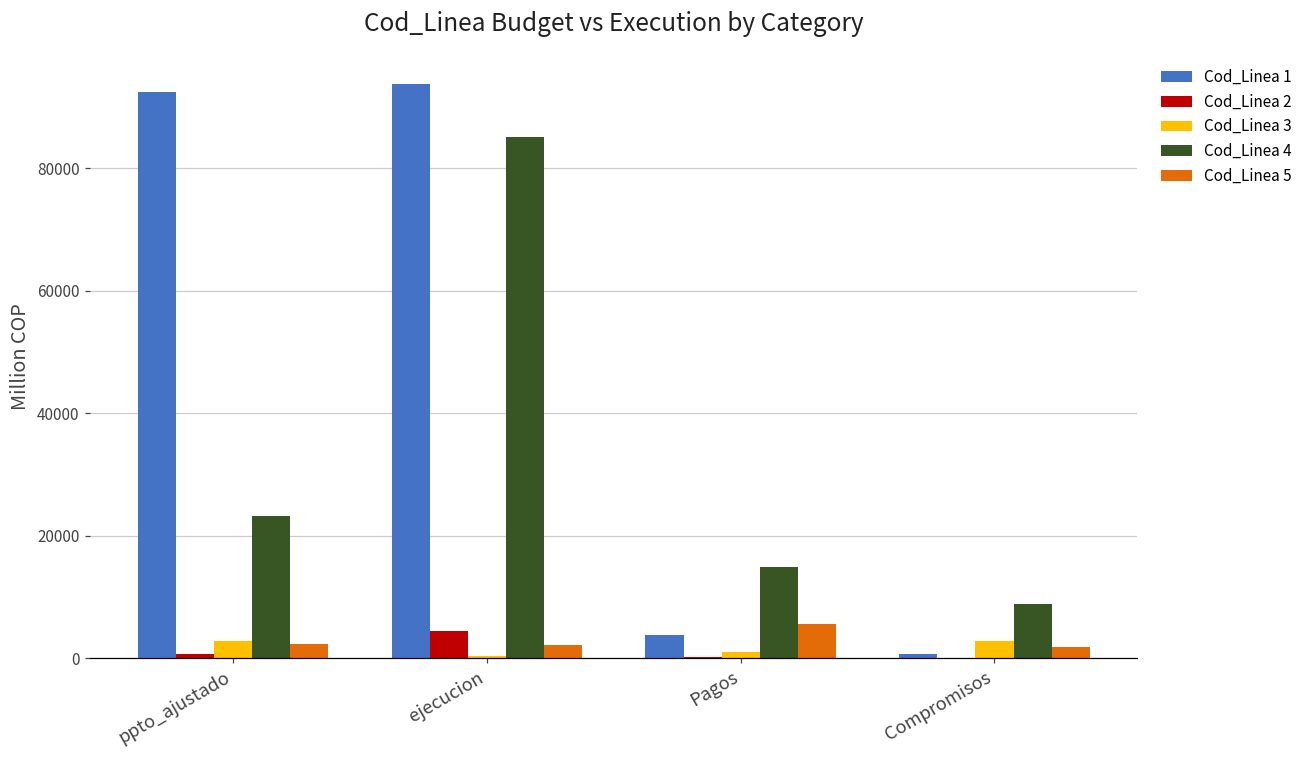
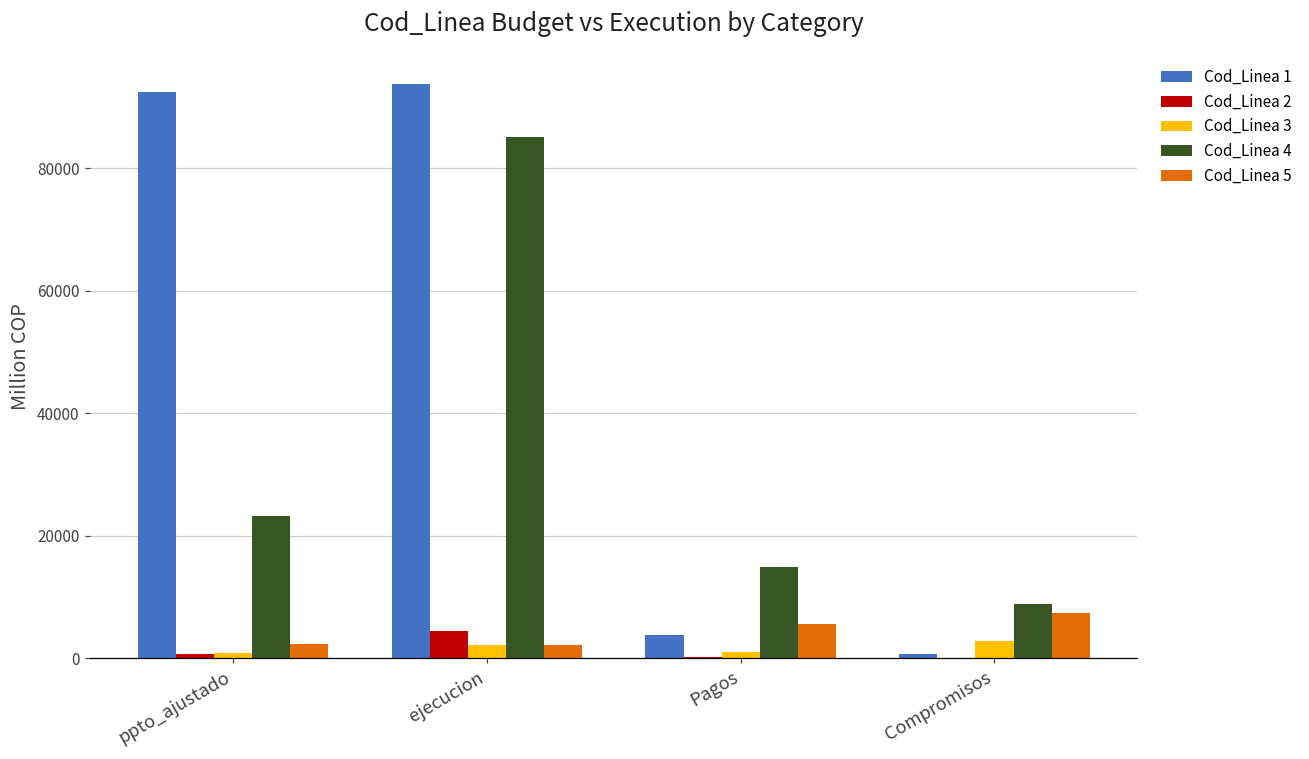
  {
    "Cod_Linea 1": {
      "ppto_ajustado": 92000,
      "ejecucion": 94000,
      "Pagos": 4000,
      "Compromisos": 1000
    },
    "Cod_Linea 2": {
      "ppto_ajustado": 1000,
      "ejecucion": 4000
    },
    "Cod_Linea 3": {
-     "ppto_ajustado": 3000,
-     "ejecucion": 0,
+     "ppto_ajustado": 1000,
+     "ejecucion": 2000,
      "Pagos": 1000,
      "Compromisos": 3000
    },
    "Cod_Linea 4": {
      "ppto_ajustado": 23000,
      "ejecucion": 85000,
      "Pagos": 15000,
      "Compromisos": 9000
    },
    "Cod_Linea 5": {
      "ppto_ajustado": 2000,
      "ejecucion": 2000,
      "Pagos": 6000,
-     "Compromisos": 2000
+     "Compromisos": 7000
    }
  }
